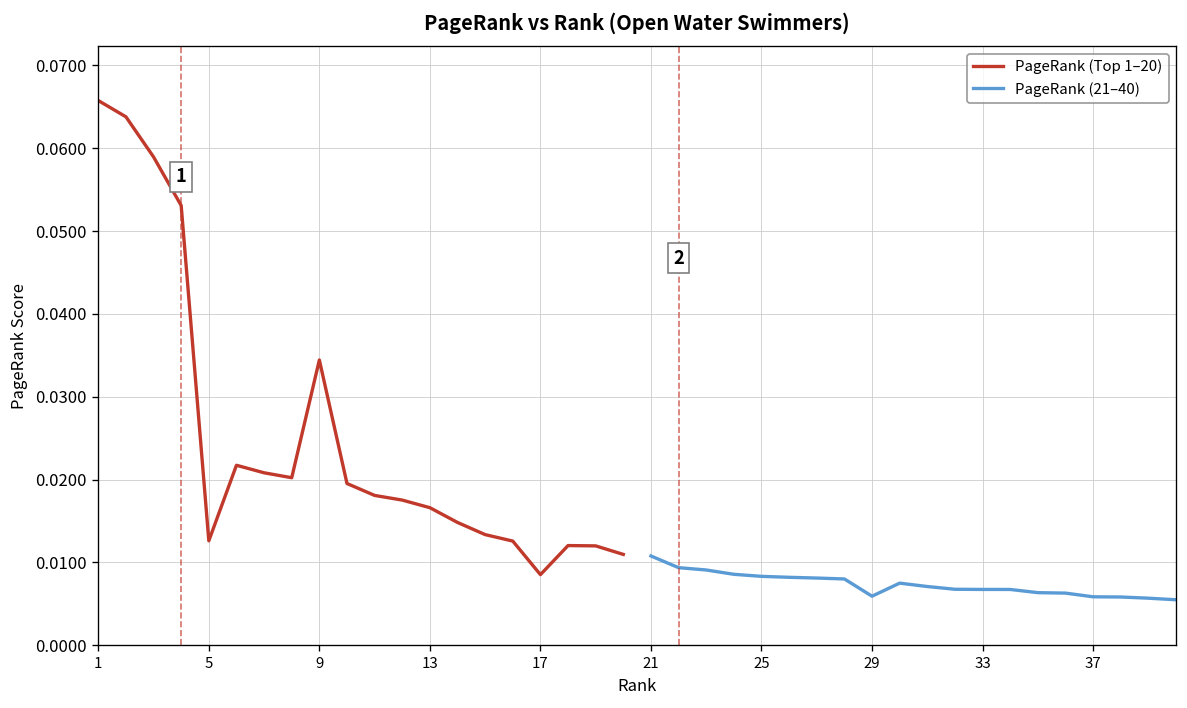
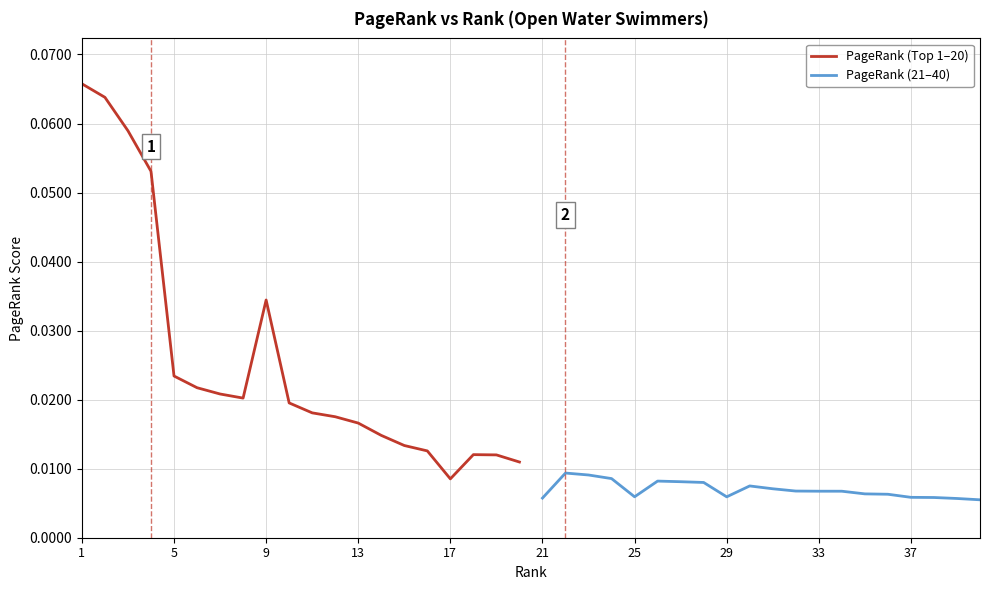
  {
    "PageRank (Top 1–20)": {
      "1": 0.066,
-     "5": 0.013,
+     "5": 0.023,
      "9": 0.034,
      "13": 0.017,
      "17": 0.009
    },
    "PageRank (21–40)": {
-     "21": 0.011,
-     "25": 0.008,
+     "21": 0.006,
+     "25": 0.006,
      "29": 0.006,
      "33": 0.007,
      "37": 0.006
    }
  }
